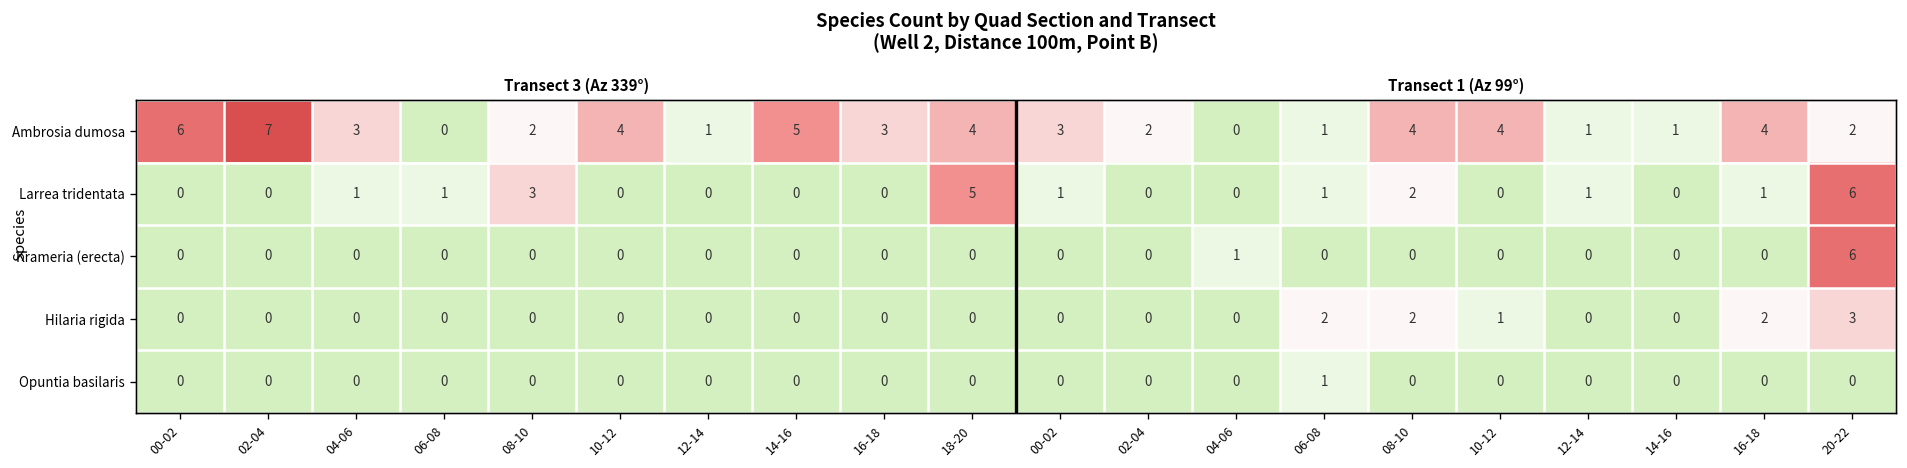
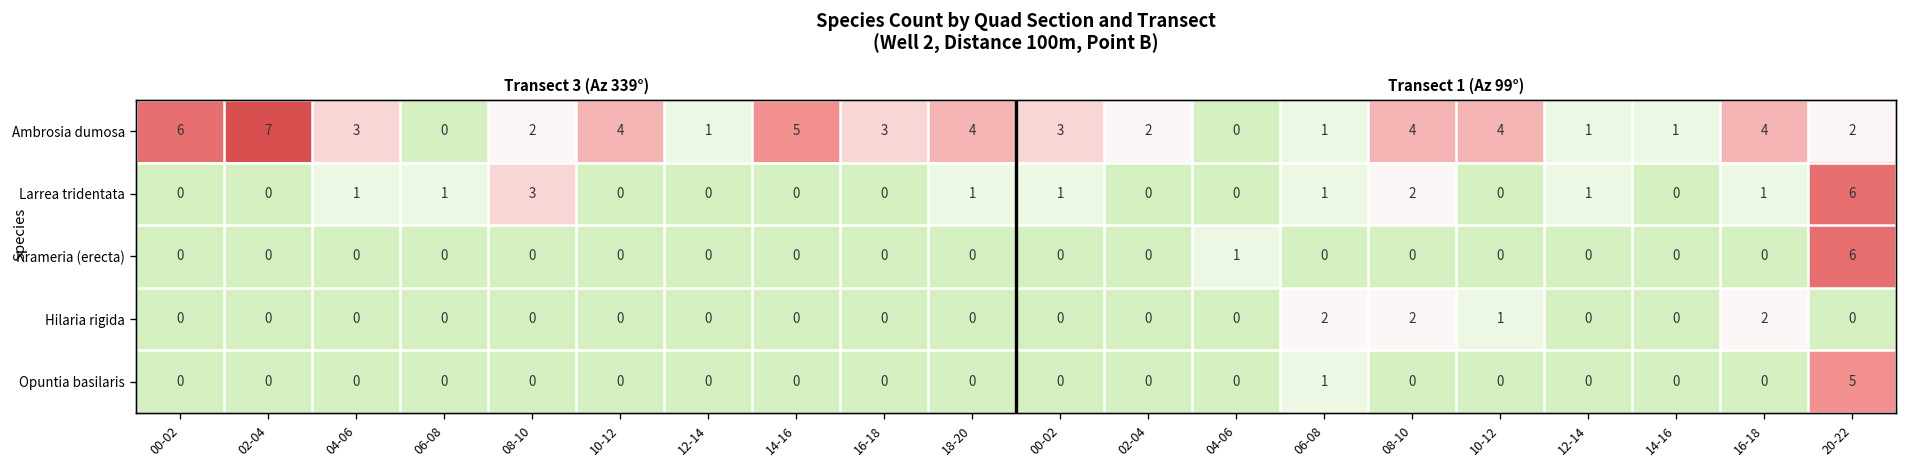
  {
    "Ambrosia dumosa": {
      "18-20": 4,
      "20-22": 2
    },
    "Larrea tridentata": {
-     "18-20": 5,
+     "18-20": 1,
      "20-22": 6
    },
    "Krameria (erecta)": {
      "18-20": 0,
      "20-22": 6
    },
    "Hilaria rigida": {
      "18-20": 0,
-     "20-22": 3
+     "20-22": 0
    },
    "Opuntia basilaris": {
      "18-20": 0,
-     "20-22": 0
+     "20-22": 5
    }
  }
